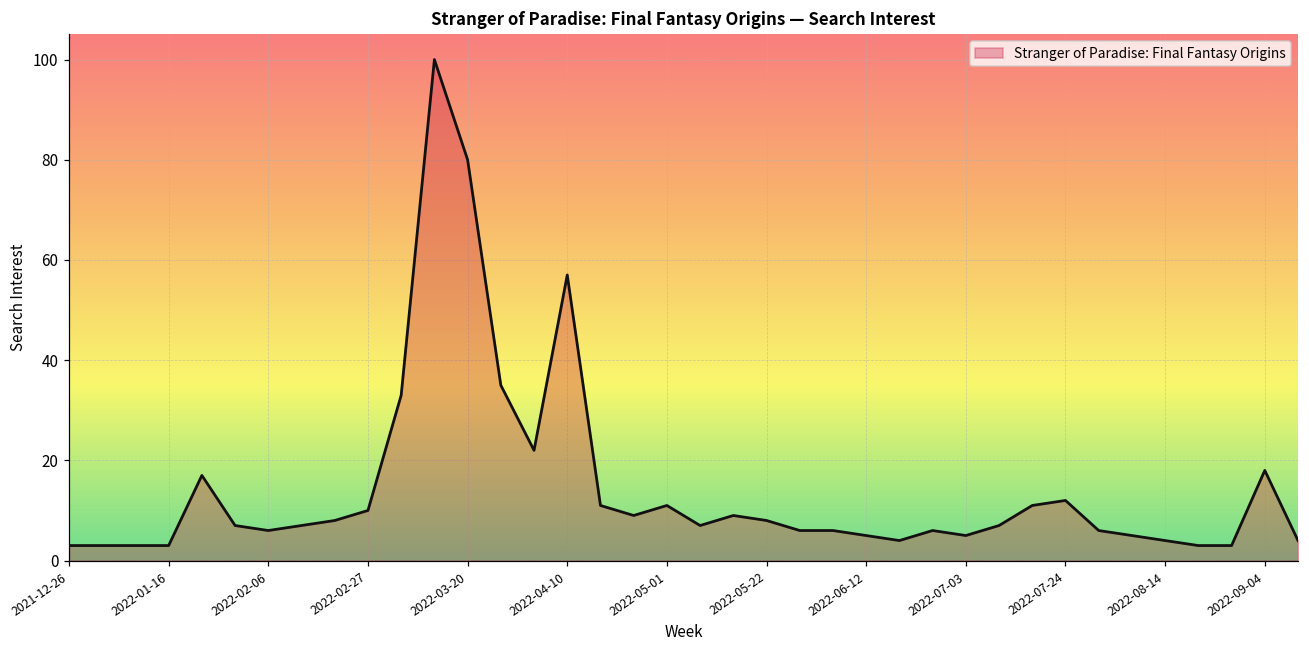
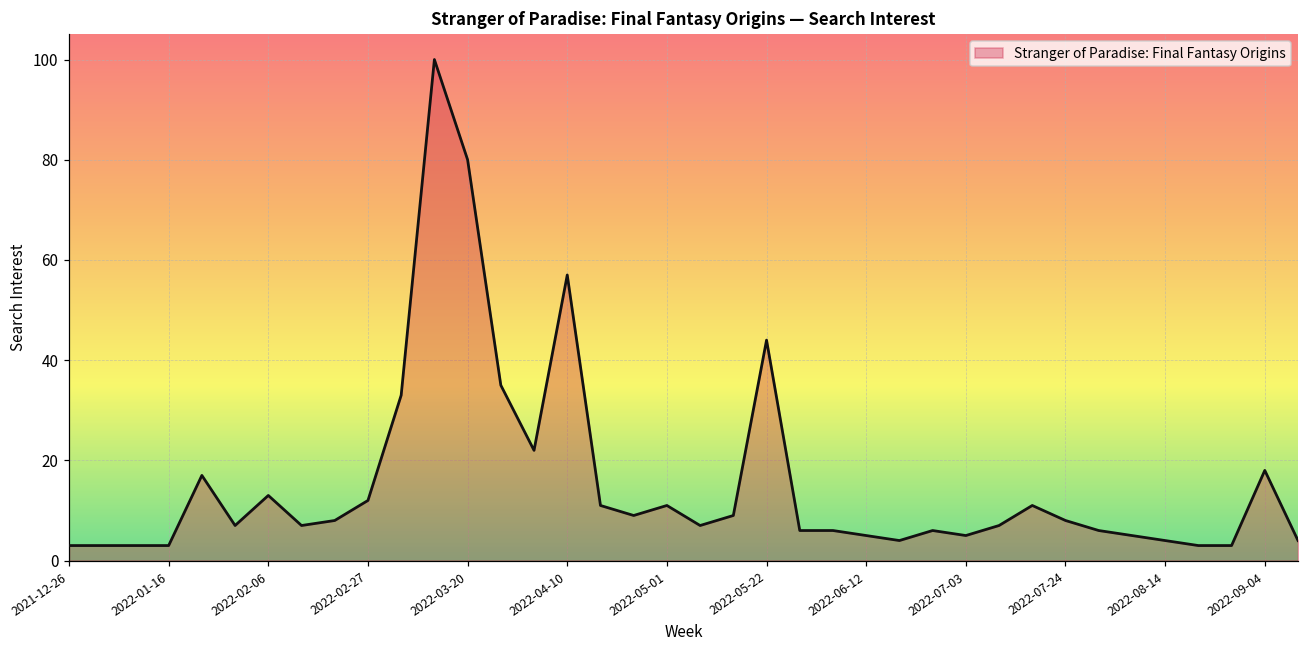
  {
    "2021-12-26": 3,
    "2022-01-16": 3,
-   "2022-02-06": 6,
-   "2022-02-27": 10,
+   "2022-02-06": 13,
+   "2022-02-27": 12,
    "2022-03-20": 80,
    "2022-04-10": 57,
    "2022-05-01": 11,
-   "2022-05-22": 8,
+   "2022-05-22": 44,
    "2022-06-12": 5,
    "2022-07-03": 5,
-   "2022-07-24": 12,
+   "2022-07-24": 8,
    "2022-08-14": 4,
    "2022-09-04": 18
  }
